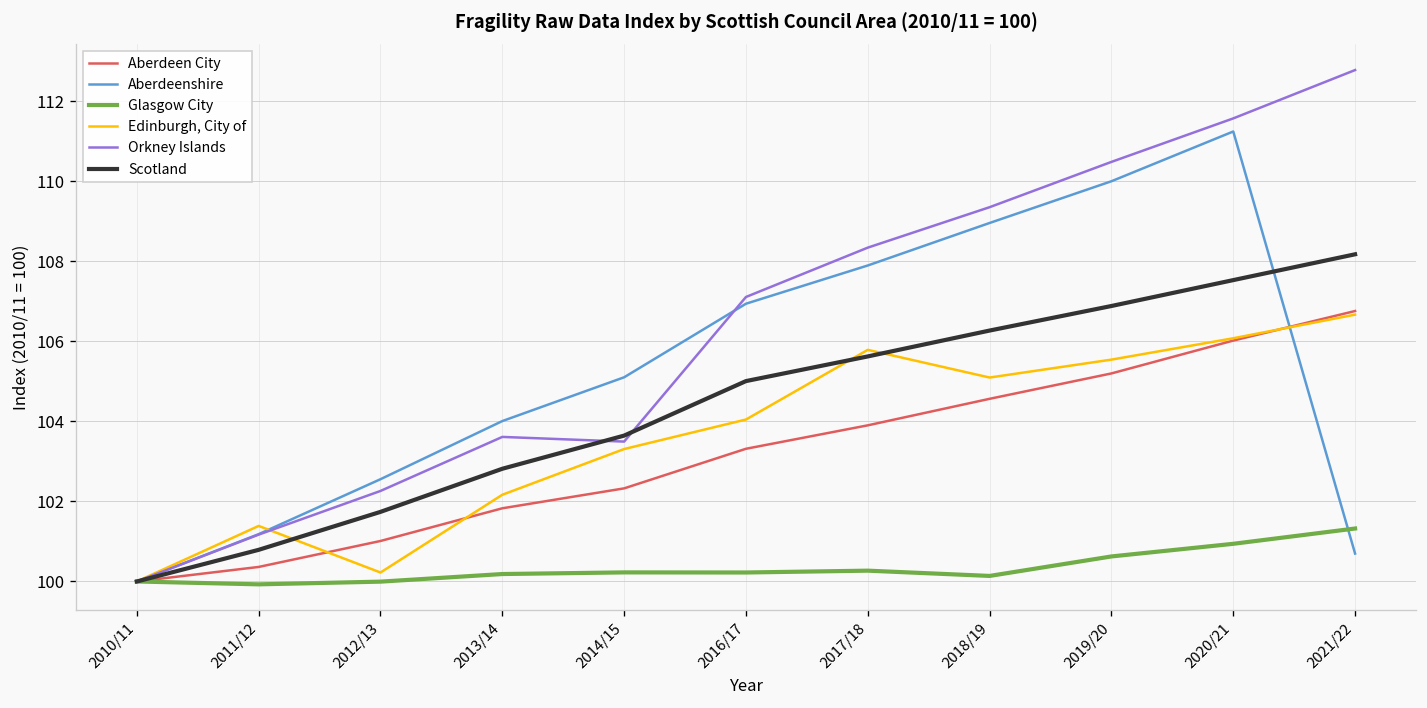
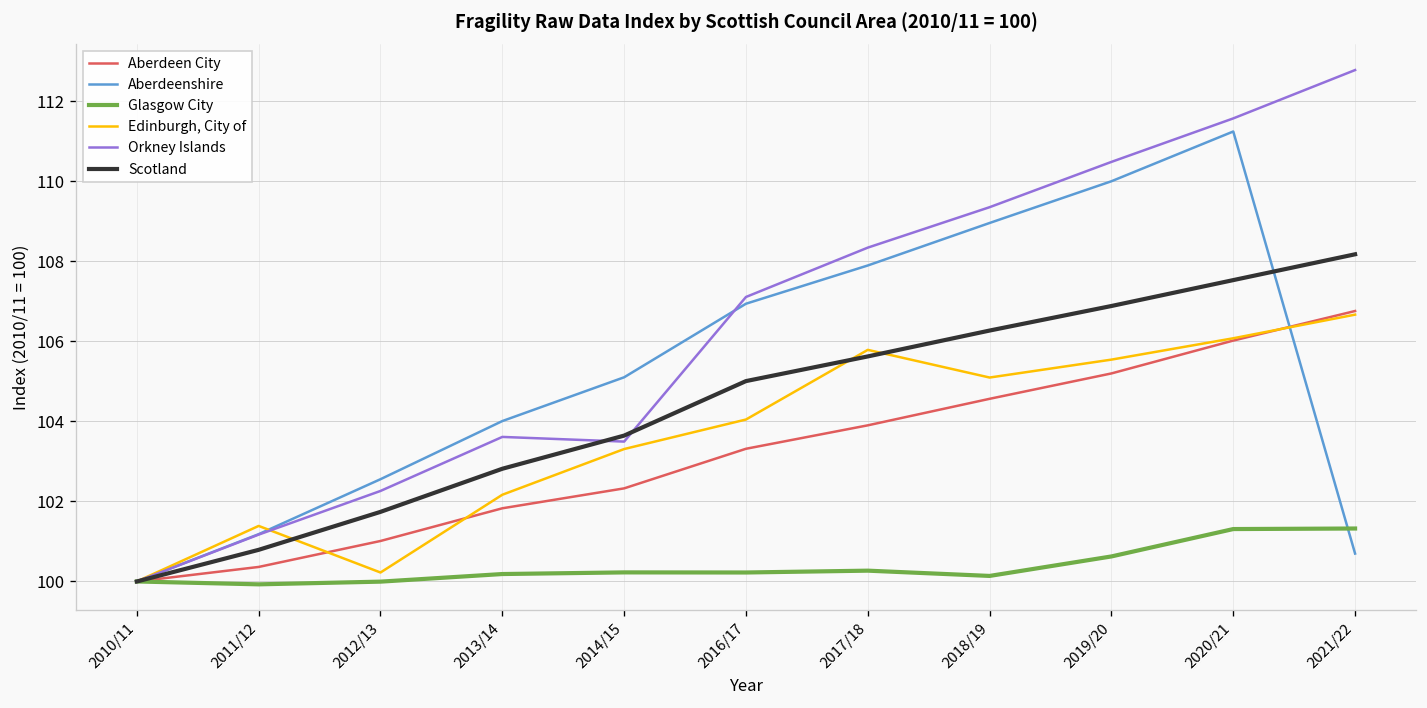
  {
    "Aberdeen City": {
      "2011/12": 100.4,
      "2012/13": 101.0,
      "2013/14": 101.8,
      "2014/15": 102.3,
      "2016/17": 103.3,
      "2017/18": 103.9,
      "2018/19": 104.6,
      "2019/20": 105.2,
      "2021/22": 106.8
    },
    "Aberdeenshire": {
      "2012/13": 102.6,
      "2013/14": 104.0,
      "2014/15": 105.1,
      "2016/17": 106.9,
      "2017/18": 107.9,
      "2018/19": 109.0,
      "2019/20": 110.0,
      "2020/21": 111.2,
      "2021/22": 100.7
    },
    "Glasgow City": {
      "2011/12": 99.9,
      "2012/13": 100.0,
      "2013/14": 100.2,
      "2014/15": 100.2,
      "2016/17": 100.2,
      "2017/18": 100.3,
      "2018/19": 100.1,
      "2019/20": 100.6,
-     "2020/21": 100.9,
+     "2020/21": 101.3,
      "2021/22": 101.3
    },
    "Edinburgh, City of": {
      "2011/12": 101.4,
      "2012/13": 100.2,
      "2013/14": 102.2,
      "2014/15": 103.3,
      "2016/17": 104.0,
      "2017/18": 105.8,
      "2018/19": 105.1,
      "2019/20": 105.5,
      "2021/22": 106.7
    },
    "Orkney Islands": {
      "2012/13": 102.3,
      "2013/14": 103.6,
      "2014/15": 103.5,
      "2016/17": 107.1,
      "2017/18": 108.3,
      "2018/19": 109.4,
      "2019/20": 110.5,
      "2020/21": 111.6,
      "2021/22": 112.8
    },
    "Scotland": {
      "2011/12": 100.8,
      "2012/13": 101.7,
      "2013/14": 102.8,
      "2014/15": 103.6,
      "2016/17": 105.0,
      "2017/18": 105.6,
      "2018/19": 106.3,
      "2019/20": 106.9,
      "2020/21": 107.5,
      "2021/22": 108.2
    }
  }
